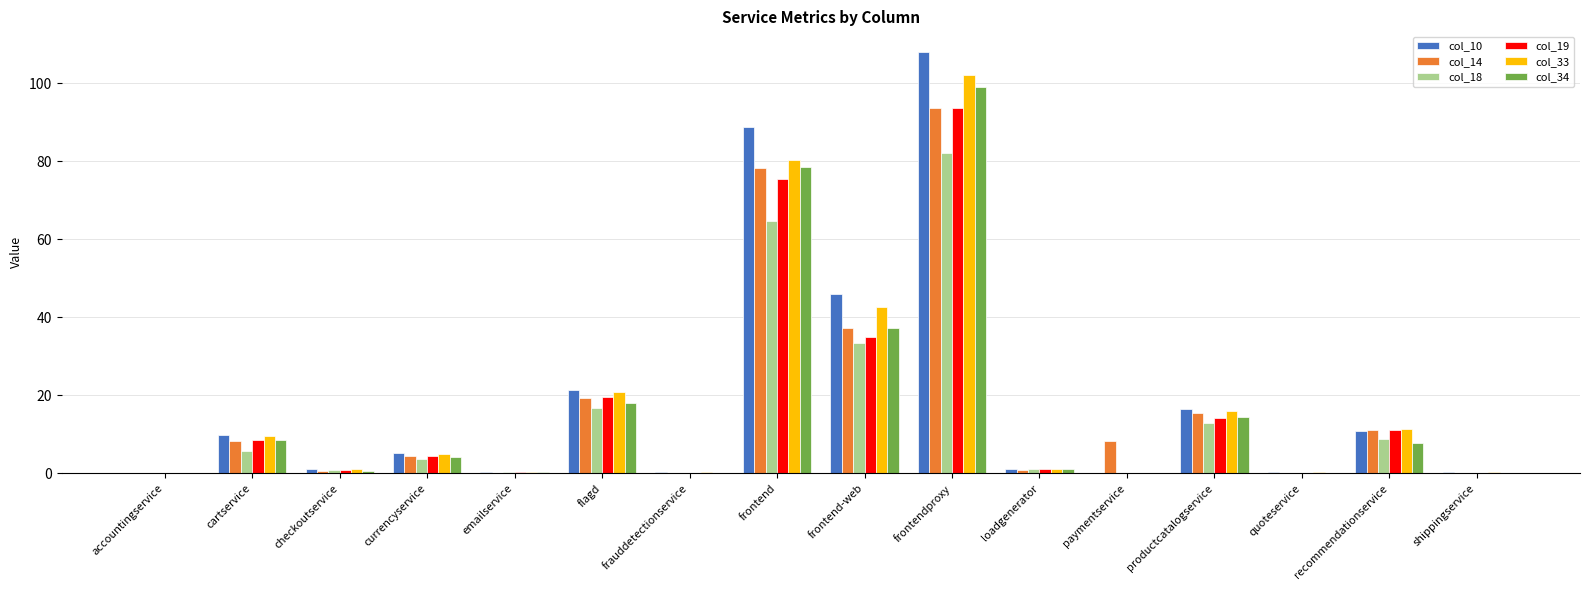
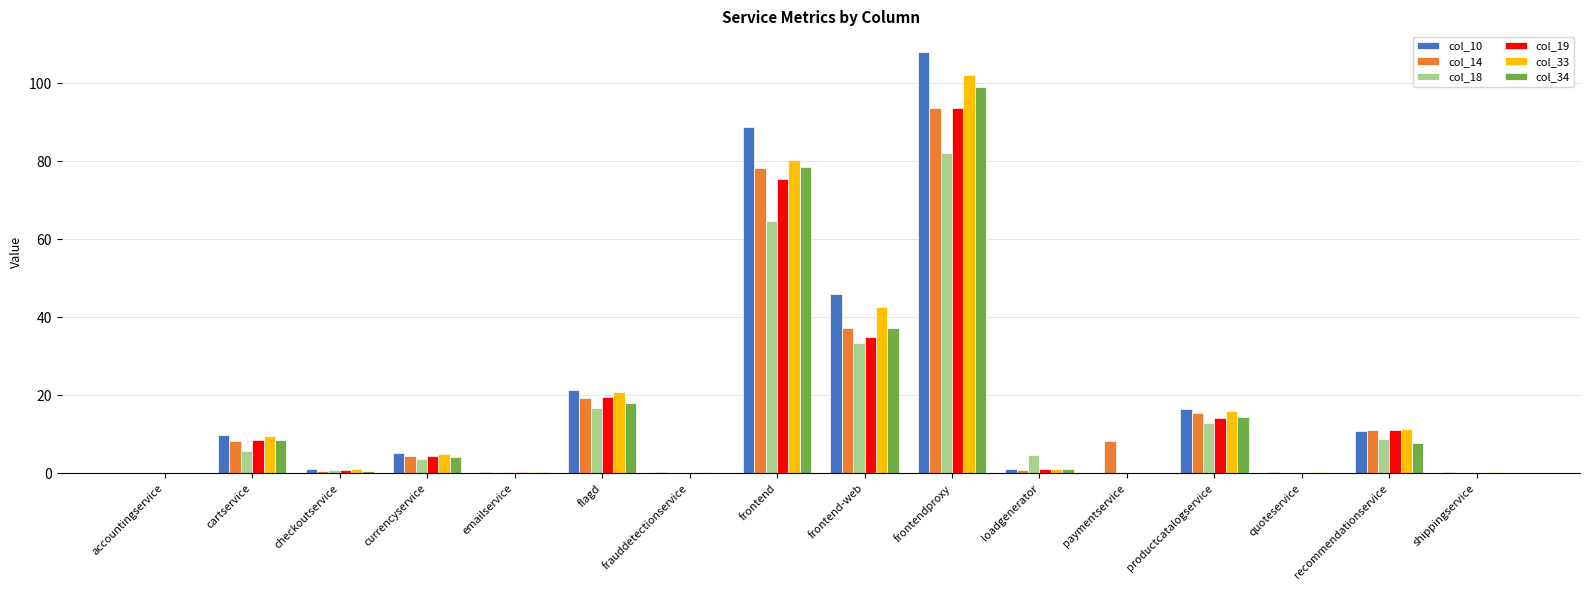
  {
    "col_10": {
      "cartservice": 10,
      "checkoutservice": 1,
      "currencyservice": 5,
      "flagd": 21,
      "frontend": 89,
      "frontend-web": 46,
      "frontendproxy": 108,
      "loadgenerator": 1,
      "productcatalogservice": 16,
      "recommendationservice": 11
    },
    "col_14": {
      "cartservice": 8,
      "currencyservice": 5,
      "flagd": 19,
      "frontend": 78,
      "frontend-web": 37,
      "frontendproxy": 94,
      "loadgenerator": 1,
      "paymentservice": 8,
      "productcatalogservice": 15,
      "recommendationservice": 11
    },
    "col_18": {
      "cartservice": 6,
      "checkoutservice": 1,
      "currencyservice": 4,
      "flagd": 17,
      "frontend": 65,
      "frontend-web": 33,
      "frontendproxy": 82,
-     "loadgenerator": 1,
+     "loadgenerator": 5,
      "productcatalogservice": 13,
      "recommendationservice": 9
    },
    "col_19": {
      "cartservice": 8,
      "checkoutservice": 1,
      "currencyservice": 4,
      "flagd": 20,
      "frontend": 76,
      "frontend-web": 35,
      "frontendproxy": 94,
      "loadgenerator": 1,
      "productcatalogservice": 14,
      "recommendationservice": 11
    },
    "col_33": {
      "cartservice": 9,
      "checkoutservice": 1,
      "currencyservice": 5,
      "flagd": 21,
      "frontend": 80,
      "frontend-web": 43,
      "frontendproxy": 102,
      "loadgenerator": 1,
      "productcatalogservice": 16,
      "recommendationservice": 11
    },
    "col_34": {
      "cartservice": 9,
      "checkoutservice": 1,
      "currencyservice": 4,
      "flagd": 18,
      "frontend": 79,
      "frontend-web": 37,
      "frontendproxy": 99,
      "loadgenerator": 1,
      "productcatalogservice": 14,
      "recommendationservice": 8
    }
  }
